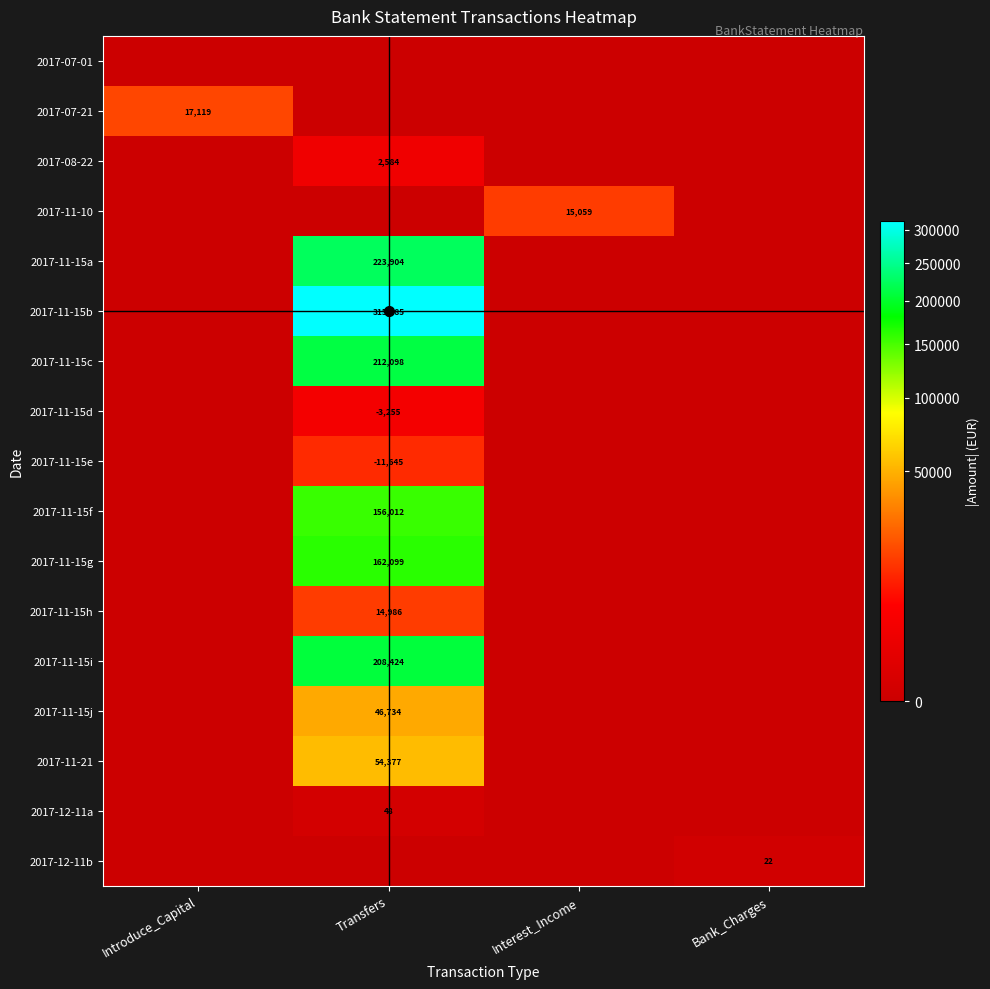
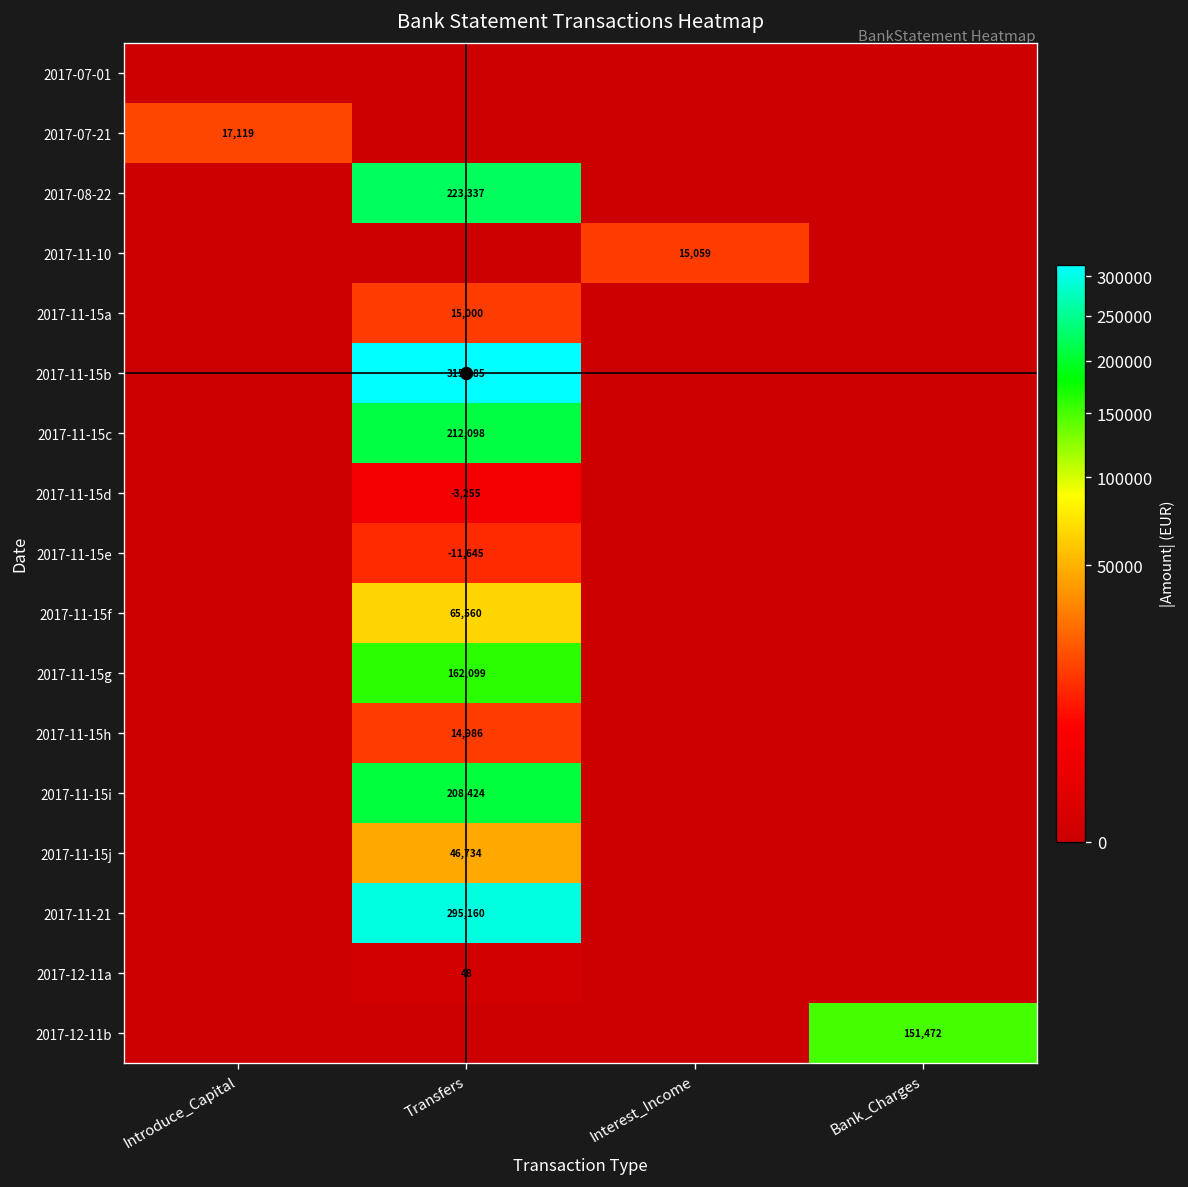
  {
    "2017-07-21": {
      "Introduce_Capital": "17,119"
    },
    "2017-08-22": {
-     "Transfers": "2,584"
+     "Transfers": "223,337"
    },
    "2017-11-10": {
      "Interest_Income": "15,059"
    },
    "2017-11-15a": {
-     "Transfers": "223,904"
+     "Transfers": "15,000"
    },
    "2017-11-15c": {
      "Transfers": "212,098"
    },
    "2017-11-15d": {
      "Transfers": "-3,255"
    },
    "2017-11-15e": {
      "Transfers": "-11,645"
    },
    "2017-11-15f": {
-     "Transfers": "156,012"
+     "Transfers": "65,560"
    },
    "2017-11-15g": {
      "Transfers": "162,099"
    },
    "2017-11-15h": {
      "Transfers": "14,986"
    },
    "2017-11-15i": {
      "Transfers": "208,424"
    },
    "2017-11-15j": {
      "Transfers": "46,734"
    },
    "2017-11-21": {
-     "Transfers": "54,377"
+     "Transfers": "295,160"
    },
    "2017-12-11a": {
      "Transfers": "48"
    },
    "2017-12-11b": {
-     "Bank_Charges": "22"
+     "Bank_Charges": "151,472"
    }
  }
